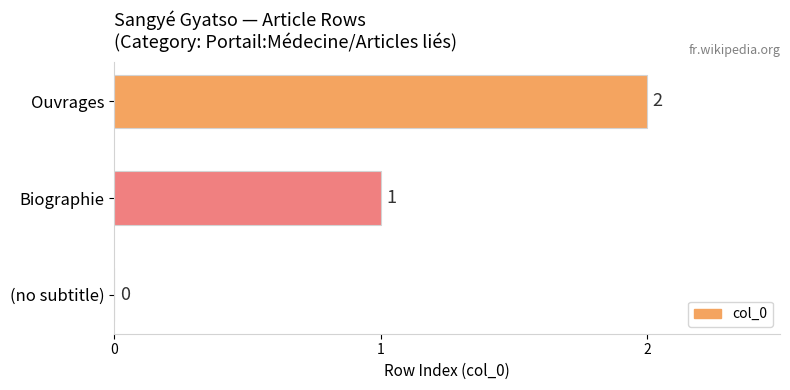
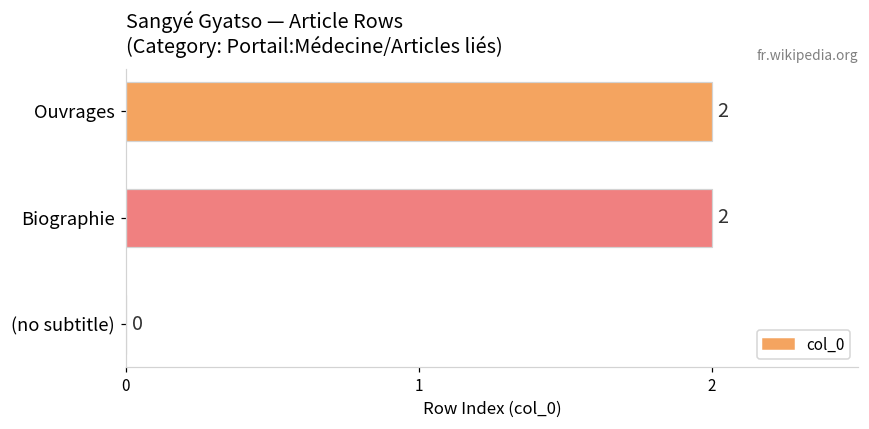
  {
    "Ouvrages": 2,
-   "Biographie": 1,
+   "Biographie": 2,
    "(no subtitle)": 0
  }
